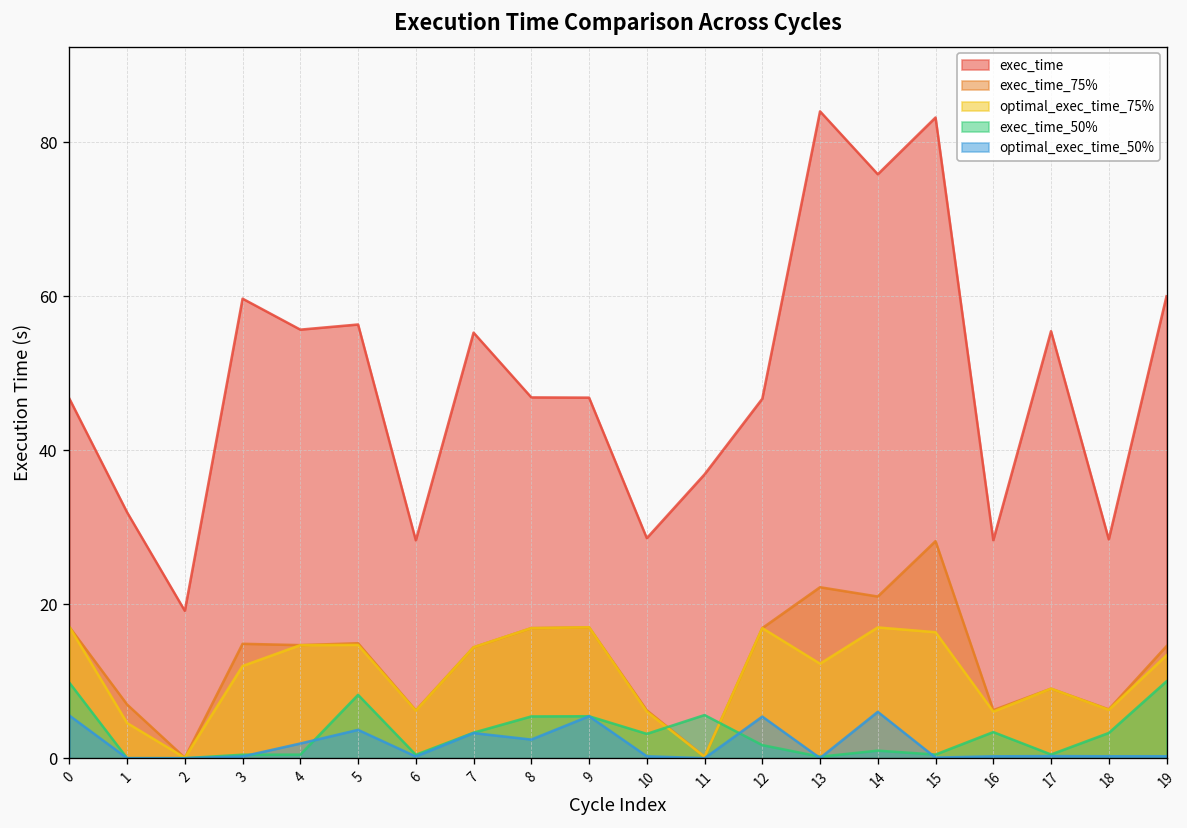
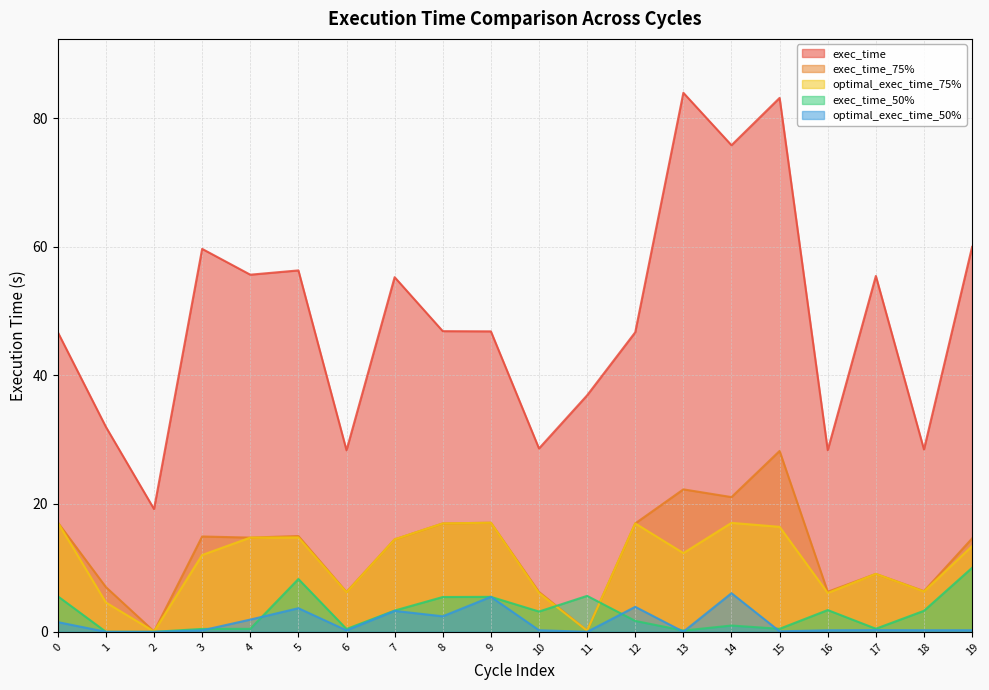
  {
    "exec_time_50%": {
-     "0": 10,
+     "0": 6,
      "4": 0,
      "5": 8,
      "8": 5,
      "10": 3,
      "11": 6,
      "12": 2,
      "14": 1,
      "16": 3,
      "18": 3,
      "19": 10
    },
    "optimal_exec_time_50%": {
-     "0": 6,
+     "0": 2,
      "4": 2,
      "5": 4,
      "8": 2,
      "10": 0,
-     "12": 5,
+     "12": 4,
      "14": 6,
      "16": 0,
      "18": 0,
      "19": 0
    }
  }
